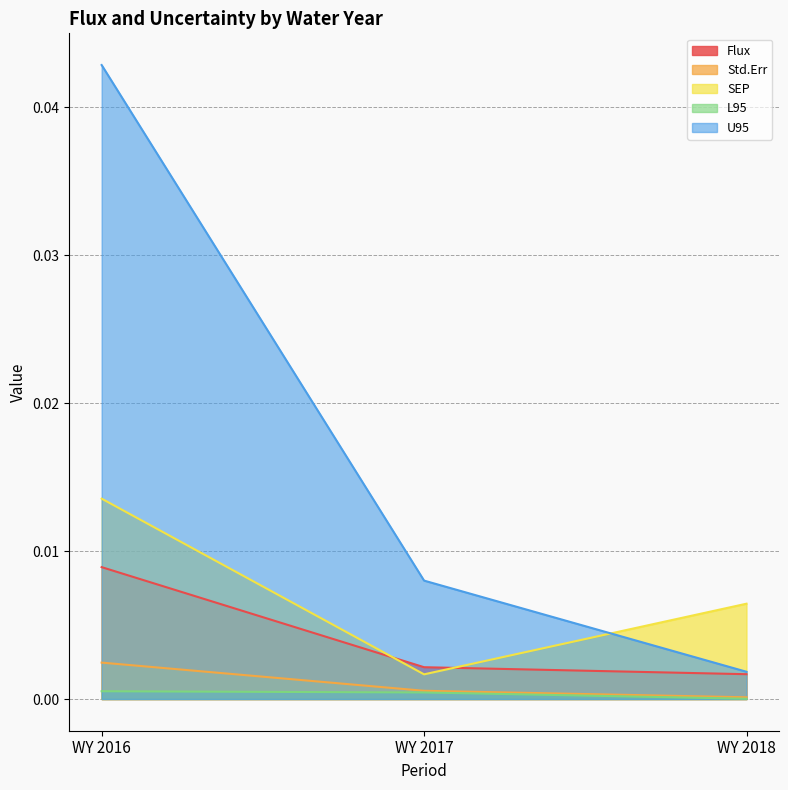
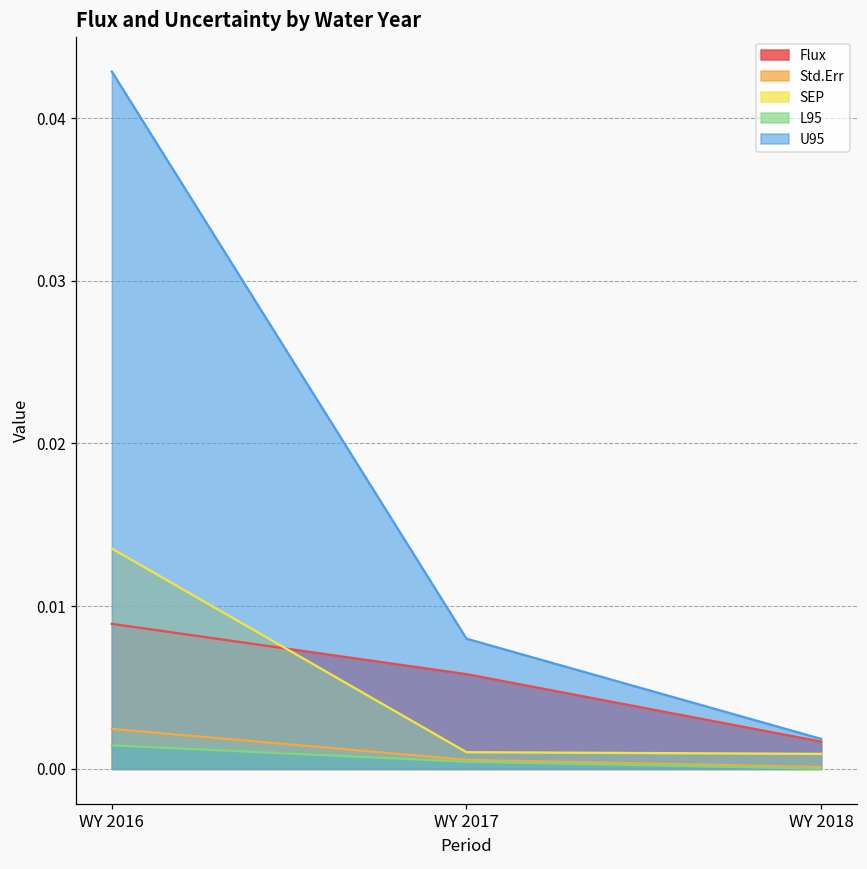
  {
    "Flux": {
      "WY 2016": 0.0089,
-     "WY 2017": 0.0022
+     "WY 2017": 0.0058
    },
    "Std.Err": {
      "WY 2016": 0.0025
    },
    "SEP": {
      "WY 2016": 0.0135,
-     "WY 2017": 0.0017,
-     "WY 2018": 0.0064
+     "WY 2017": 0.0010,
+     "WY 2018": 0.0009
    },
    "L95": {
-     "WY 2016": 0.0005
+     "WY 2016": 0.0014
    },
    "U95": {
      "WY 2016": 0.0429,
      "WY 2017": 0.0080
    }
  }
